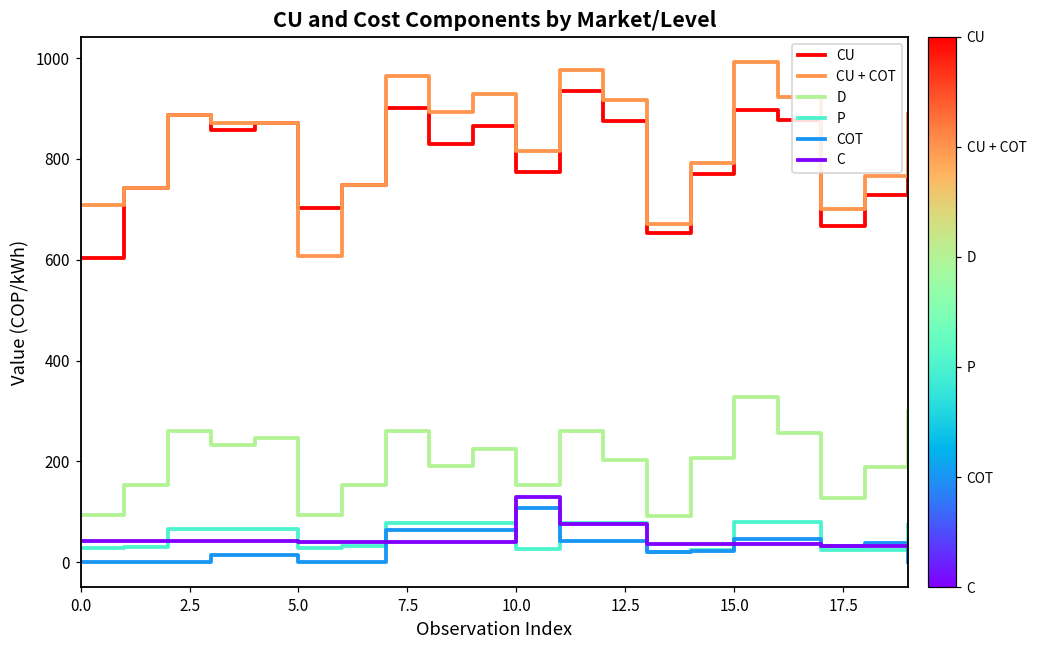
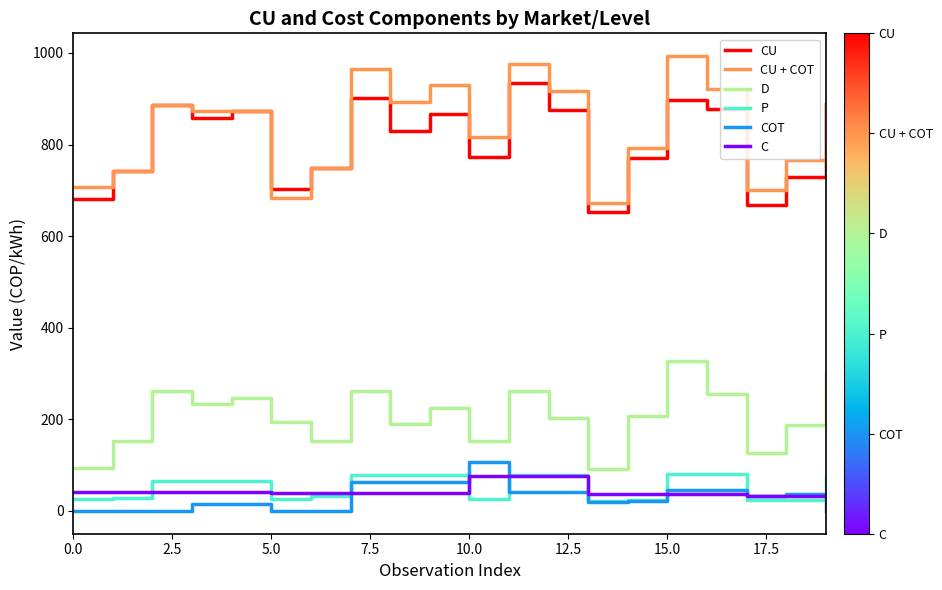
  {
    "CU": {
-     "0.0": 600,
+     "0.0": 680,
      "5.0": 700,
      "10.0": 770,
      "15.0": 900
    },
    "CU + COT": {
      "0.0": 710,
-     "5.0": 610,
+     "5.0": 680,
      "10.0": 820,
      "15.0": 990
    },
    "D": {
      "0.0": 90,
-     "5.0": 90,
+     "5.0": 190,
      "10.0": 150,
      "15.0": 330
    },
    "P": {
      "0.0": 30,
      "5.0": 30,
      "10.0": 30,
      "15.0": 80
    },
    "COT": {
      "0.0": 0,
      "5.0": 0,
      "10.0": 110,
      "15.0": 50
    },
    "C": {
      "0.0": 40,
      "5.0": 40,
-     "10.0": 130,
+     "10.0": 80,
      "15.0": 40
    }
  }
